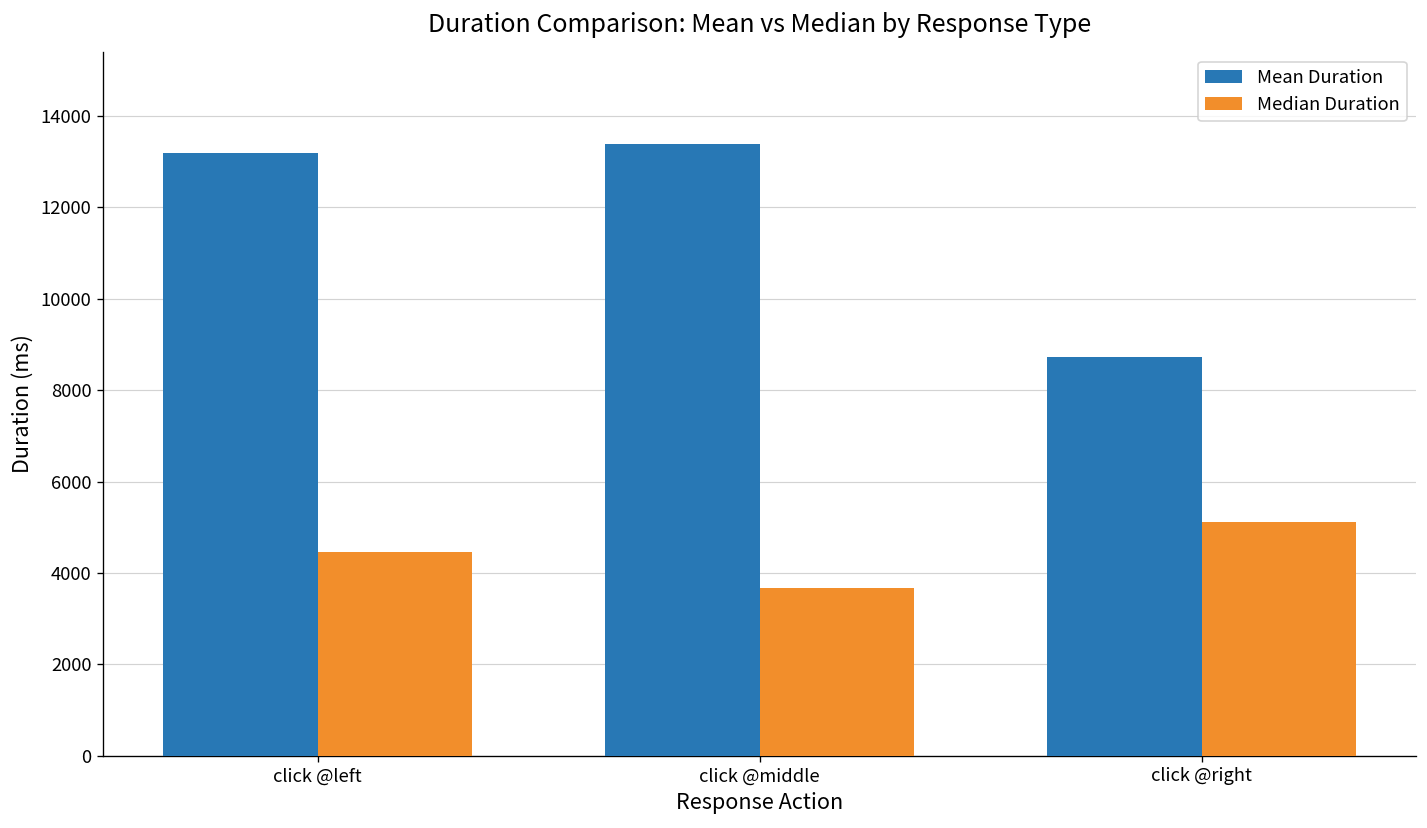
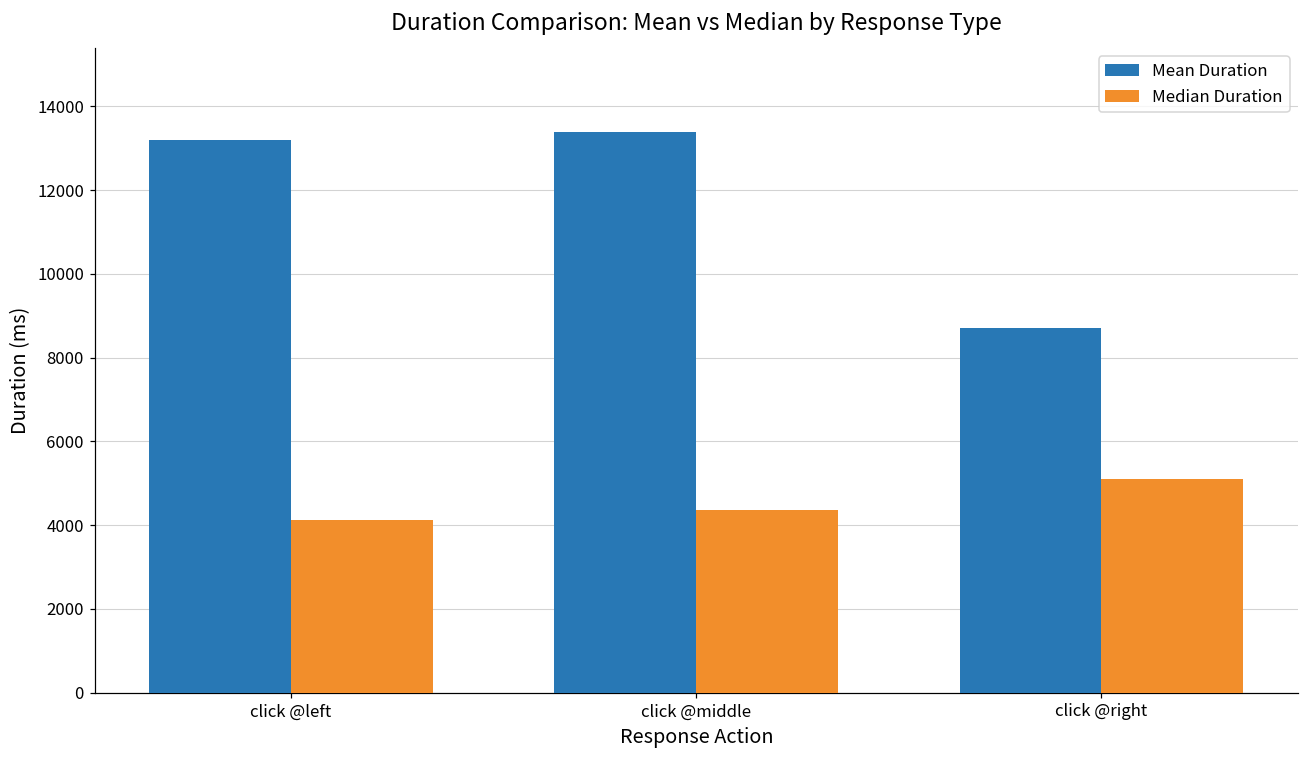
  {
    "Mean Duration": {
      "click @left": 13200,
      "click @middle": 13400,
      "click @right": 8700
    },
    "Median Duration": {
-     "click @left": 4500,
-     "click @middle": 3700,
+     "click @left": 4100,
+     "click @middle": 4400,
      "click @right": 5100
    }
  }
